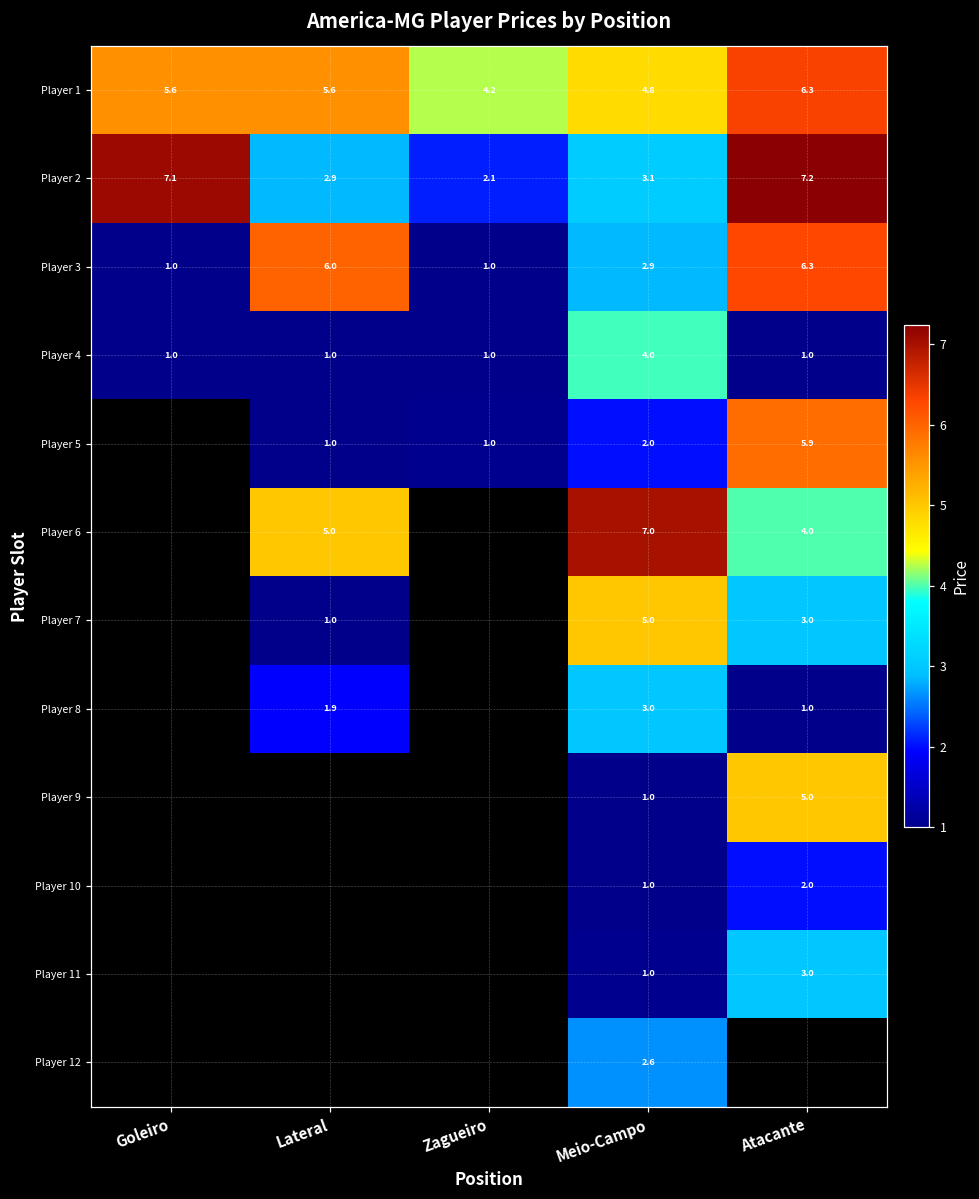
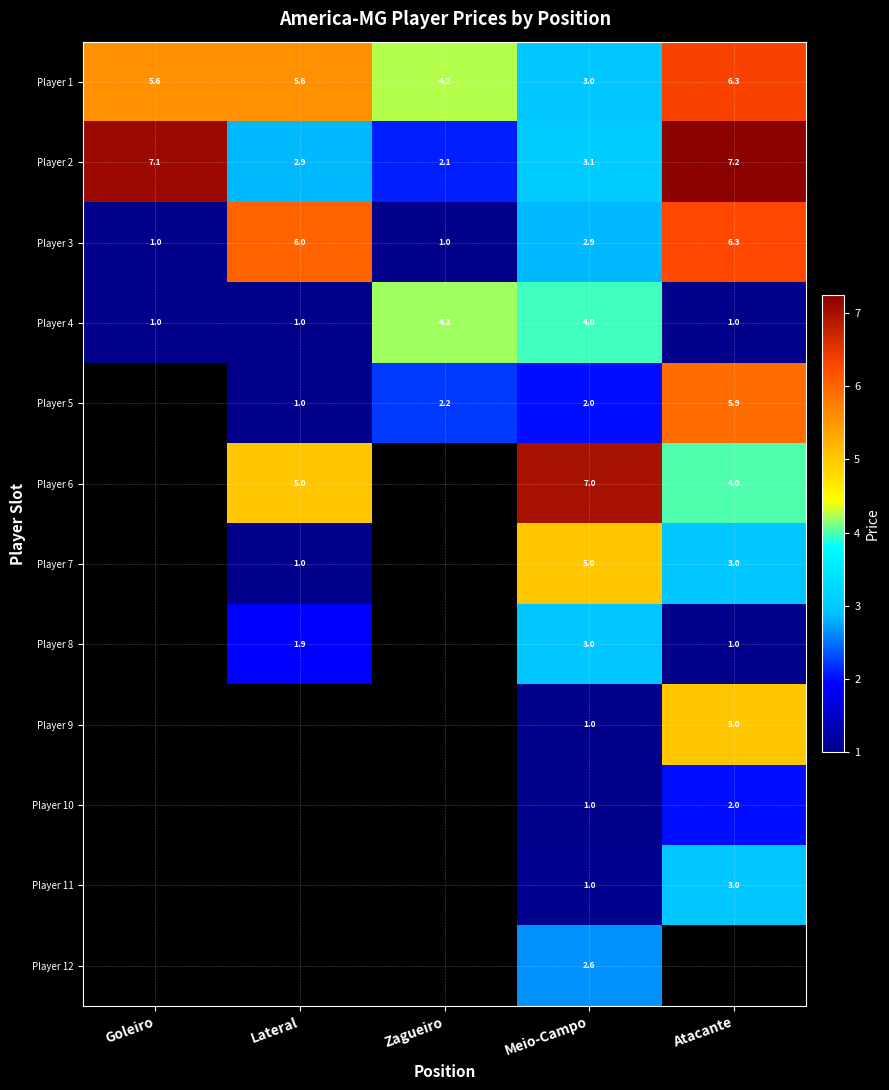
  {
    "Player 1": {
-     "Meio-Campo": 4.8
+     "Meio-Campo": 3.0
    },
    "Player 4": {
-     "Zagueiro": 1.0
+     "Zagueiro": 4.2
    },
    "Player 5": {
-     "Zagueiro": 1.0
+     "Zagueiro": 2.2
    }
  }
